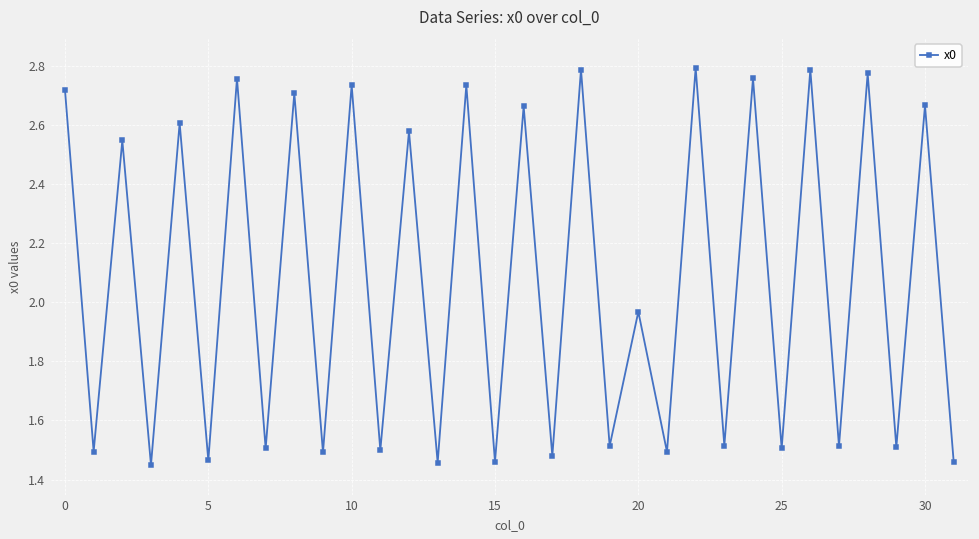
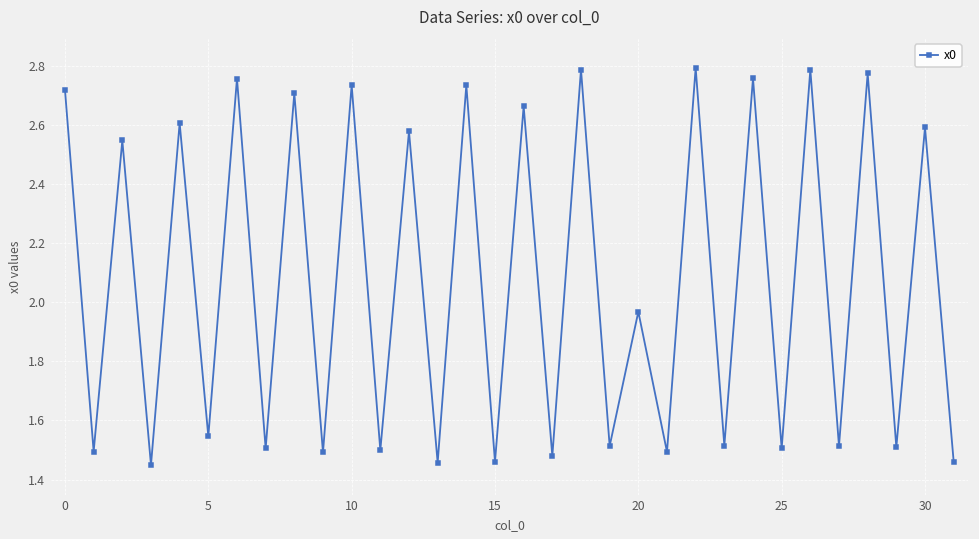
  {
    "0": 2.72,
-   "5": 1.47,
+   "5": 1.55,
    "10": 2.73,
    "15": 1.46,
    "20": 1.97,
    "25": 1.51,
-   "30": 2.67
+   "30": 2.59
  }
